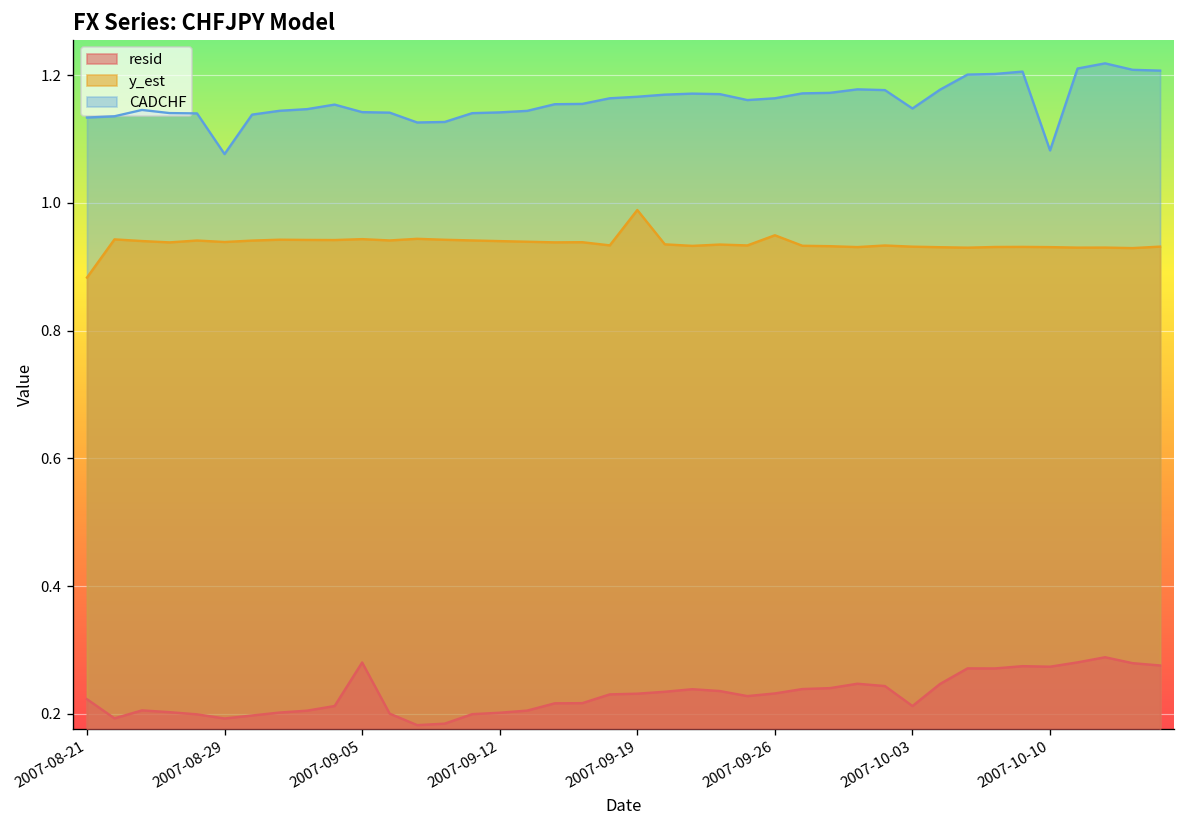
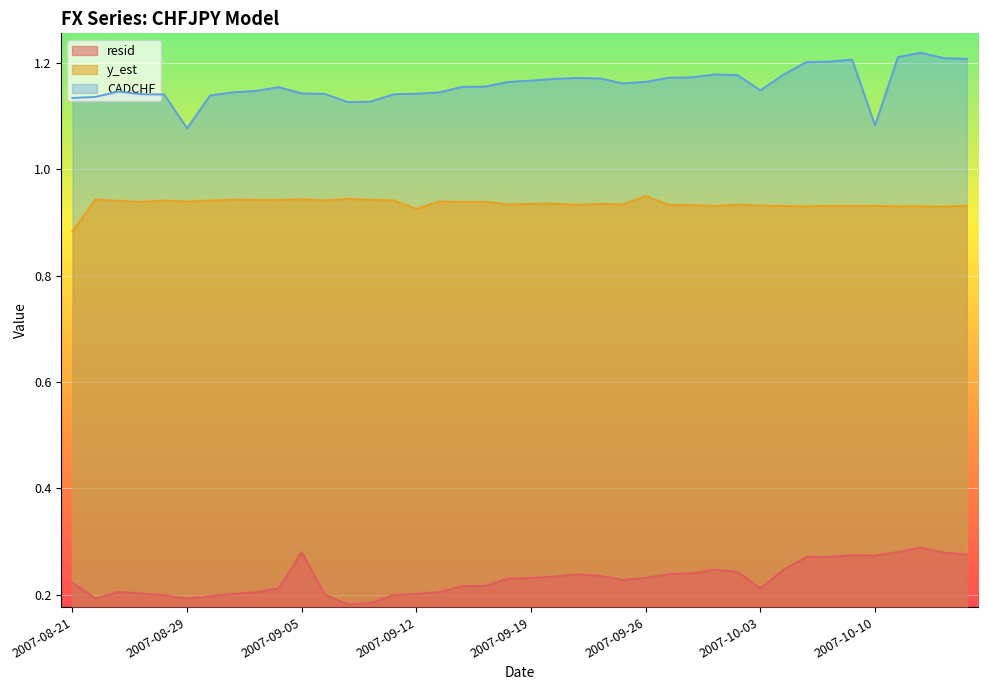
  {
    "resid": {
      "2007-08-21": 0.22,
      "2007-08-29": 0.19,
      "2007-09-05": 0.28,
      "2007-09-12": 0.20,
      "2007-09-19": 0.23,
      "2007-09-26": 0.23,
      "2007-10-03": 0.21,
      "2007-10-10": 0.27
    },
    "y_est": {
      "2007-08-21": 0.88,
      "2007-08-29": 0.94,
      "2007-09-05": 0.94,
-     "2007-09-12": 0.94,
-     "2007-09-19": 0.99,
+     "2007-09-12": 0.93,
+     "2007-09-19": 0.93,
      "2007-09-26": 0.95,
      "2007-10-03": 0.93,
      "2007-10-10": 0.93
    },
    "CADCHF": {
      "2007-08-29": 1.08,
      "2007-09-05": 1.14,
      "2007-09-12": 1.14,
      "2007-09-19": 1.17,
      "2007-09-26": 1.16,
      "2007-10-03": 1.15,
      "2007-10-10": 1.08
    }
  }
